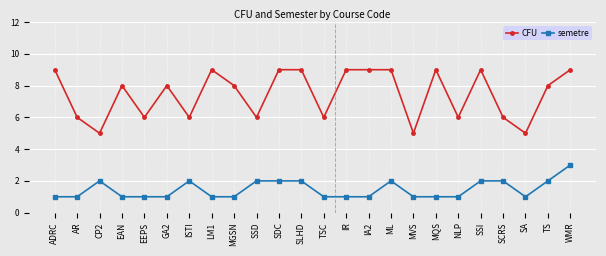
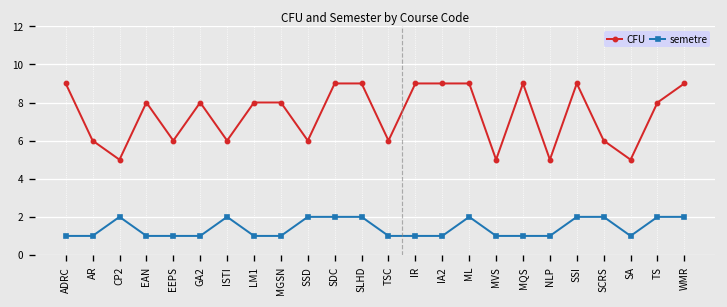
  {
    "CFU": {
      "ADRC": 9,
      "AR": 6,
      "CP2": 5,
      "EAN": 8,
      "EEPS": 6,
      "GA2": 8,
      "ISTI": 6,
-     "LM1": 9,
+     "LM1": 8,
      "MGSN": 8,
      "SSD": 6,
      "SDC": 9,
      "SLHD": 9,
      "TSC": 6,
      "IR": 9,
      "IA2": 9,
      "ML": 9,
      "MVS": 5,
      "MQS": 9,
-     "NLP": 6,
+     "NLP": 5,
      "SSI": 9,
      "SCRS": 6,
      "SA": 5,
      "TS": 8,
      "WMR": 9
    },
    "semetre": {
      "ADRC": 1,
      "AR": 1,
      "CP2": 2,
      "EAN": 1,
      "EEPS": 1,
      "GA2": 1,
      "ISTI": 2,
      "LM1": 1,
      "MGSN": 1,
      "SSD": 2,
      "SDC": 2,
      "SLHD": 2,
      "TSC": 1,
      "IR": 1,
      "IA2": 1,
      "ML": 2,
      "MVS": 1,
      "MQS": 1,
      "NLP": 1,
      "SSI": 2,
      "SCRS": 2,
      "SA": 1,
      "TS": 2,
-     "WMR": 3
+     "WMR": 2
    }
  }
